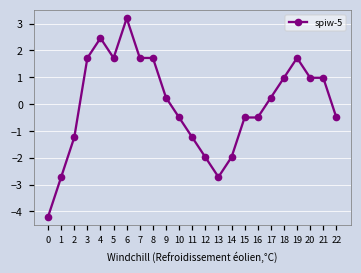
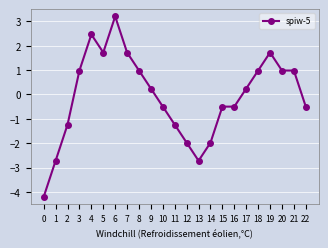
  {
    "0": -4.2,
    "1": -2.7,
    "2": -1.2,
-   "3": 1.7,
+   "3": 1.0,
    "4": 2.5,
    "5": 1.7,
    "6": 3.2,
    "7": 1.7,
-   "8": 1.7,
+   "8": 1.0,
    "9": 0.2,
    "10": -0.5,
    "11": -1.2,
    "12": -2.0,
    "13": -2.7,
    "14": -2.0,
    "15": -0.5,
    "16": -0.5,
    "17": 0.2,
    "18": 1.0,
    "19": 1.7,
    "20": 1.0,
    "21": 1.0,
    "22": -0.5
  }
